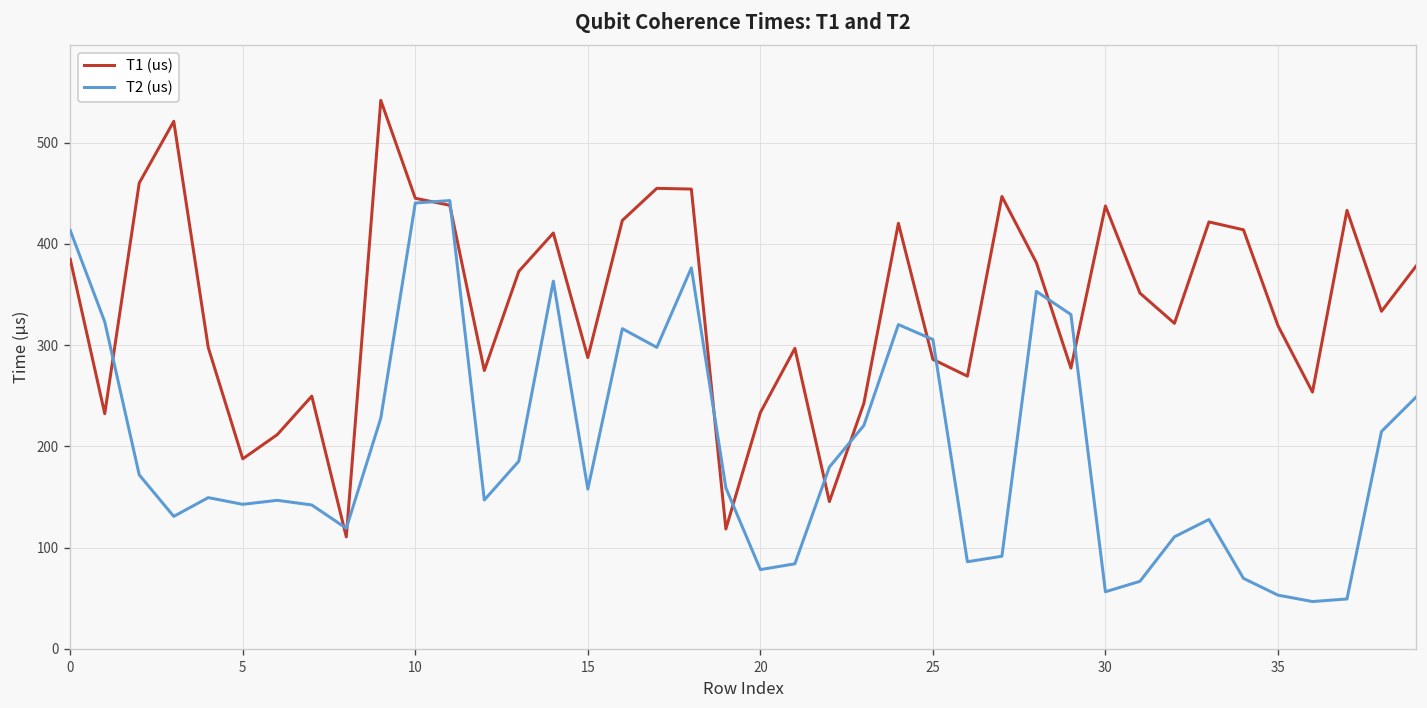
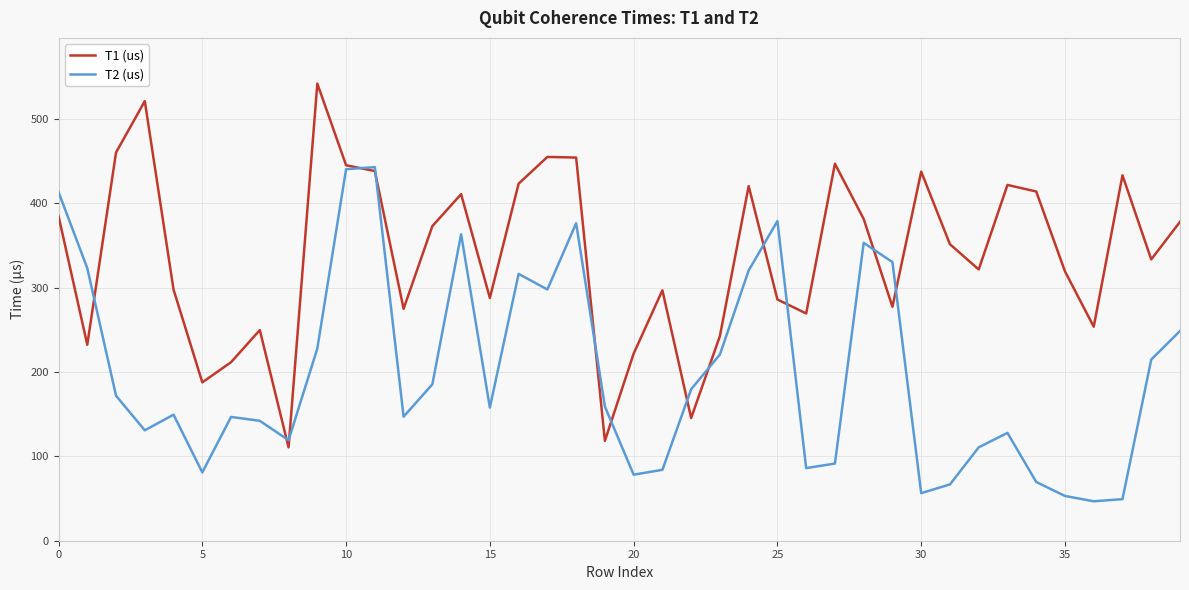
  {
    "T1 (us)": {
      "0": 380,
      "5": 190,
      "10": 450,
      "15": 290,
-     "20": 230,
+     "20": 220,
      "25": 290,
      "30": 440,
      "35": 320
    },
    "T2 (us)": {
      "0": 410,
-     "5": 140,
+     "5": 80,
      "10": 440,
      "15": 160,
      "20": 80,
-     "25": 310,
+     "25": 380,
      "30": 60,
      "35": 50
    }
  }
